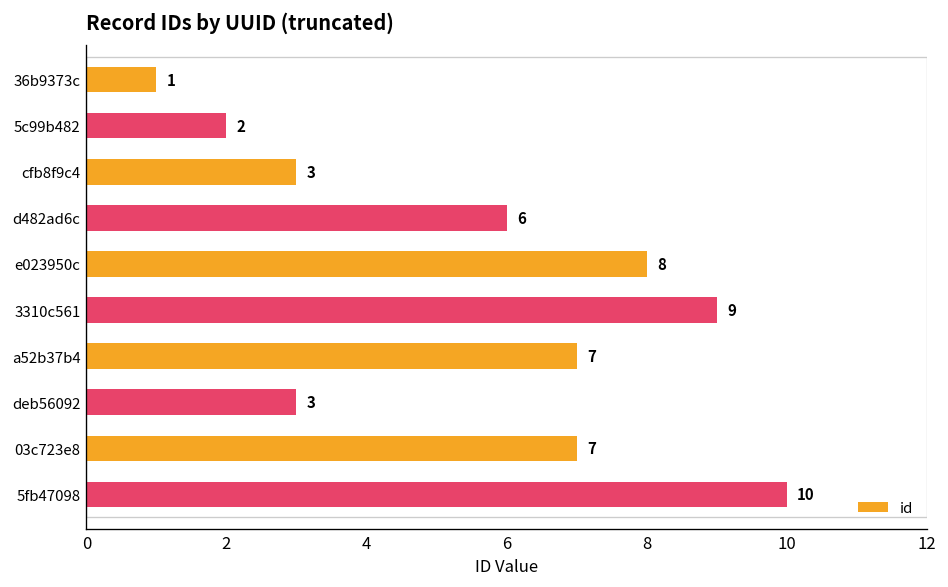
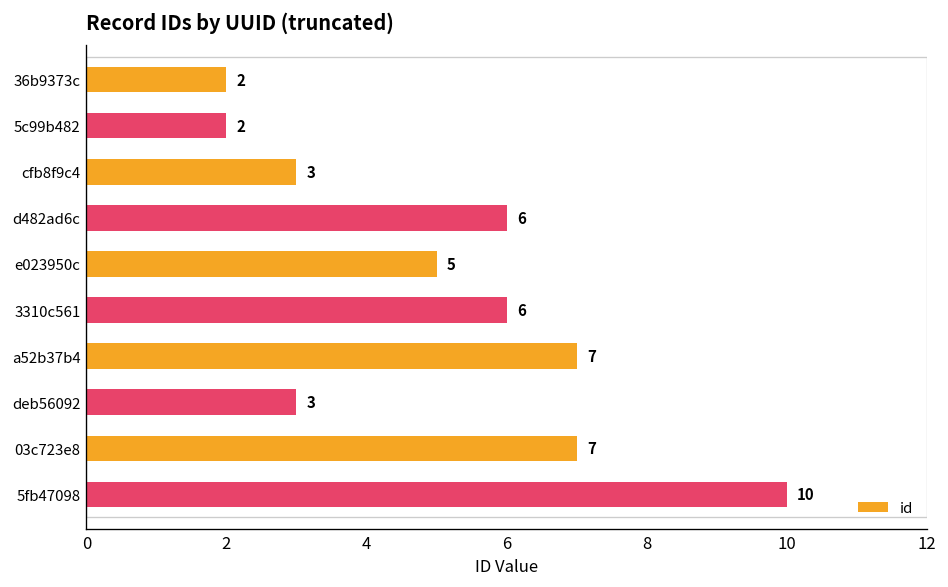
  {
-   "36b9373c": 1,
+   "36b9373c": 2,
    "5c99b482": 2,
    "cfb8f9c4": 3,
    "d482ad6c": 6,
-   "e023950c": 8,
-   "3310c561": 9,
+   "e023950c": 5,
+   "3310c561": 6,
    "a52b37b4": 7,
    "deb56092": 3,
    "03c723e8": 7,
    "5fb47098": 10
  }
